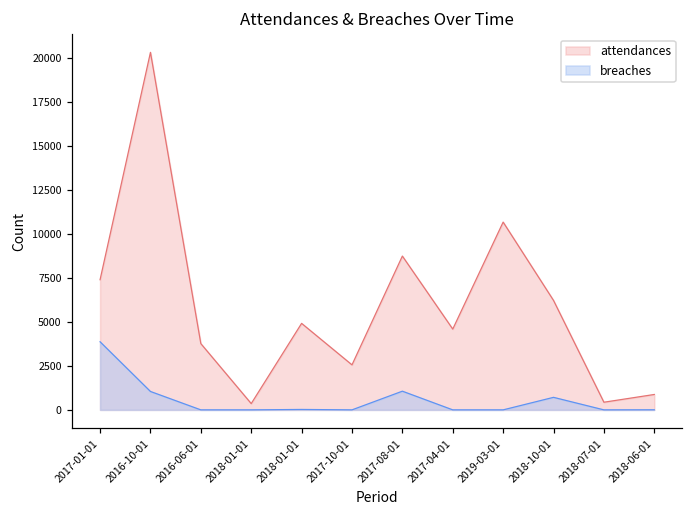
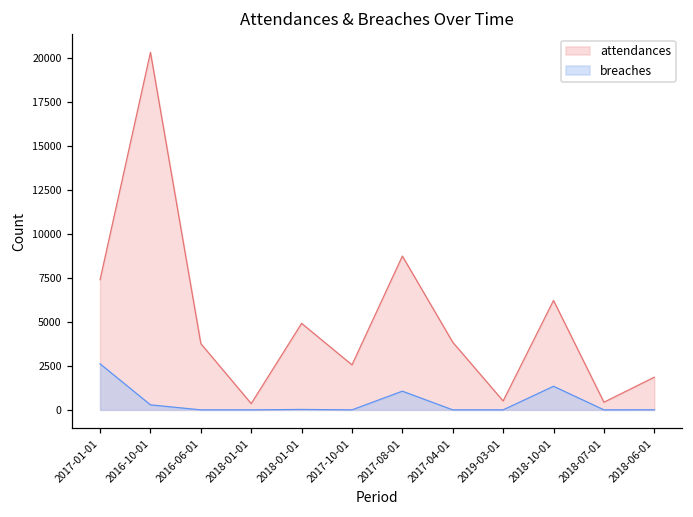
  {
    "attendances": {
      "2017-01-01": 7400,
      "2016-10-01": 20300,
      "2016-06-01": 3800,
      "2017-10-01": 2600,
      "2017-08-01": 8800,
-     "2017-04-01": 4600,
-     "2019-03-01": 10700,
+     "2017-04-01": 3800,
+     "2019-03-01": 500,
      "2018-10-01": 6200,
      "2018-07-01": 400,
-     "2018-06-01": 900
+     "2018-06-01": 1900
    },
    "breaches": {
-     "2017-01-01": 3900,
-     "2016-10-01": 1000,
+     "2017-01-01": 2600,
+     "2016-10-01": 300,
      "2016-06-01": 0,
      "2017-10-01": 0,
      "2017-08-01": 1100,
      "2017-04-01": 0,
      "2019-03-01": 0,
-     "2018-10-01": 700,
+     "2018-10-01": 1300,
      "2018-07-01": 0,
      "2018-06-01": 0
    }
  }
